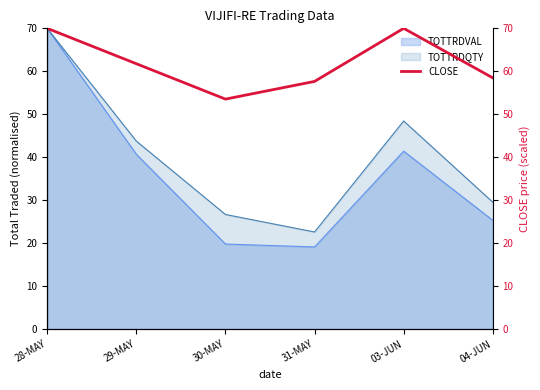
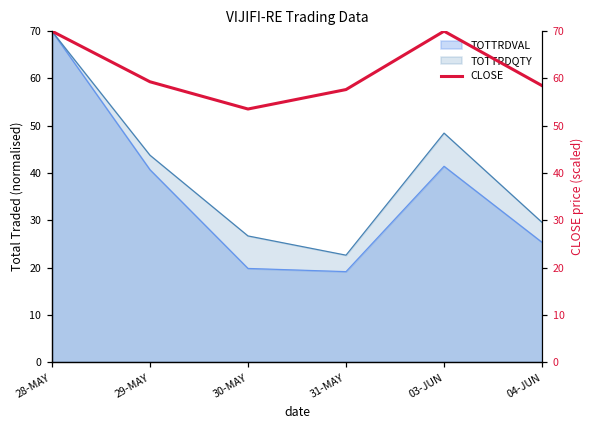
  {
    "CLOSE": {
      "28-MAY": 70,
-     "29-MAY": 62,
+     "29-MAY": 59,
      "30-MAY": 54,
      "31-MAY": 58,
      "03-JUN": 70,
      "04-JUN": 58
    }
  }
